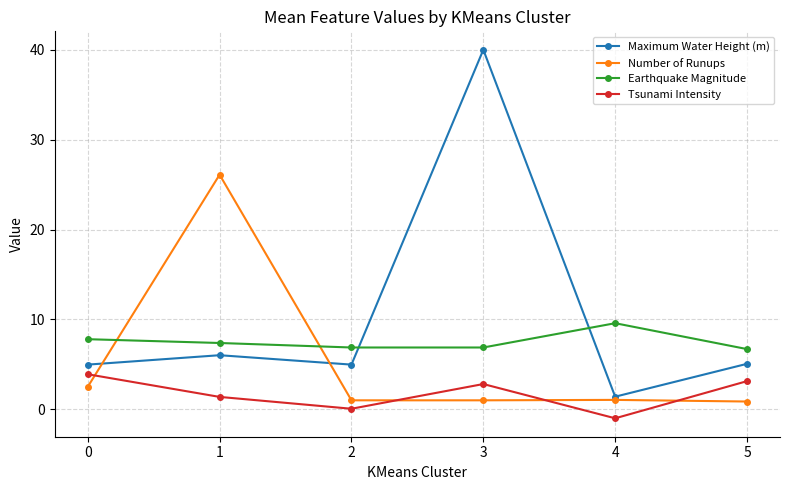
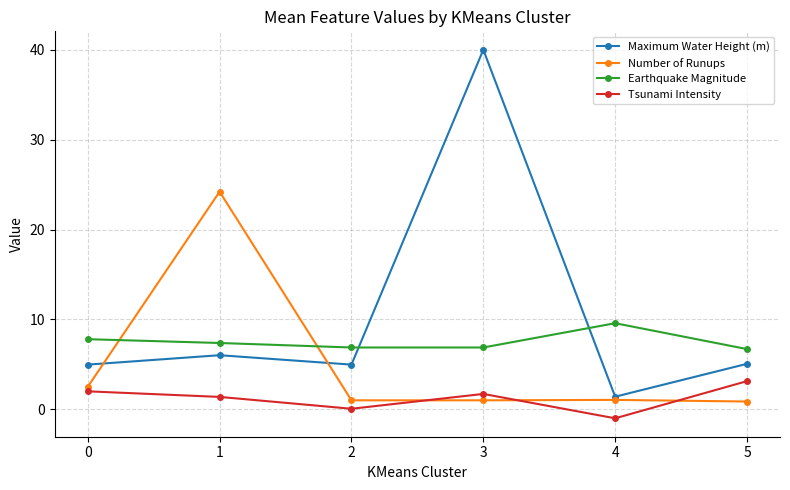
  {
    "Maximum Water Height (m)": {
      "0": 5,
      "1": 6,
      "2": 5,
      "3": 40,
      "4": 1,
      "5": 5
    },
    "Number of Runups": {
      "0": 3,
-     "1": 26,
+     "1": 24,
      "2": 1,
      "3": 1,
      "4": 1,
      "5": 1
    },
    "Earthquake Magnitude": {
      "0": 8,
      "1": 7,
      "2": 7,
      "3": 7,
      "4": 10,
      "5": 7
    },
    "Tsunami Intensity": {
-     "0": 4,
+     "0": 2,
      "1": 1,
      "2": 0,
-     "3": 3,
+     "3": 2,
      "4": -1,
      "5": 3
    }
  }
